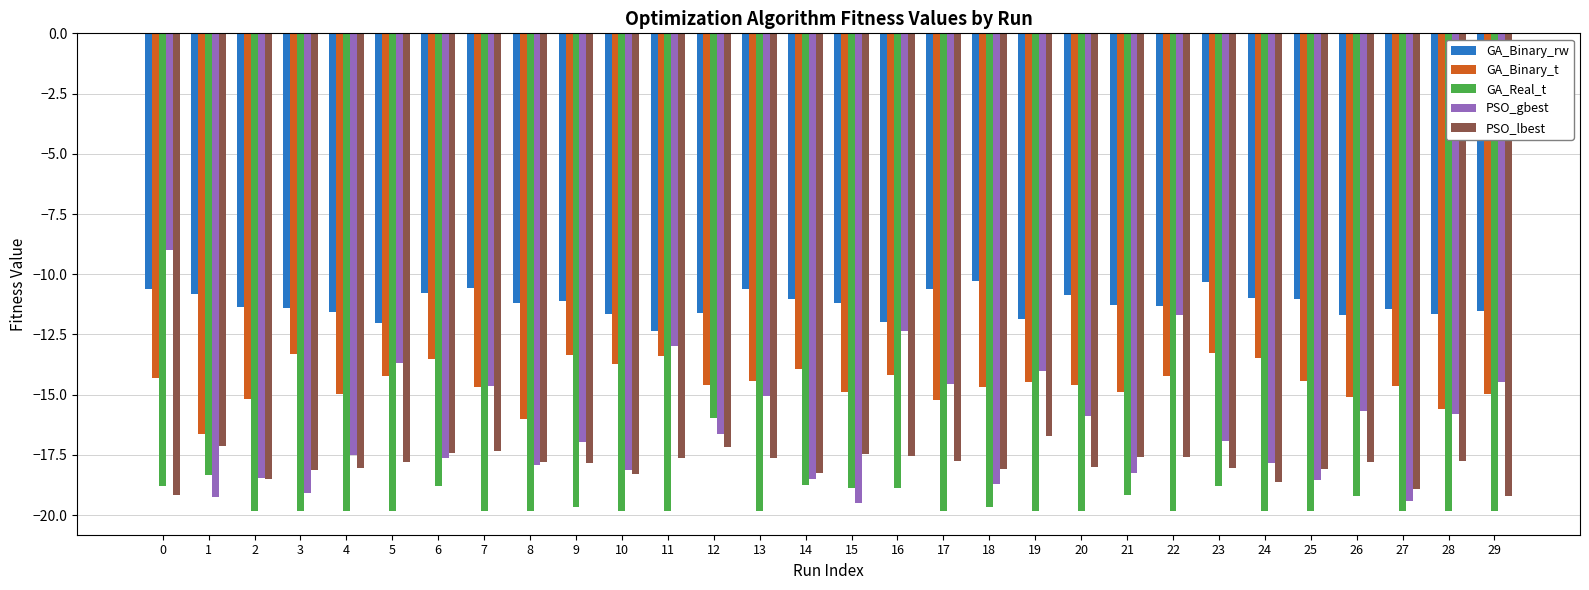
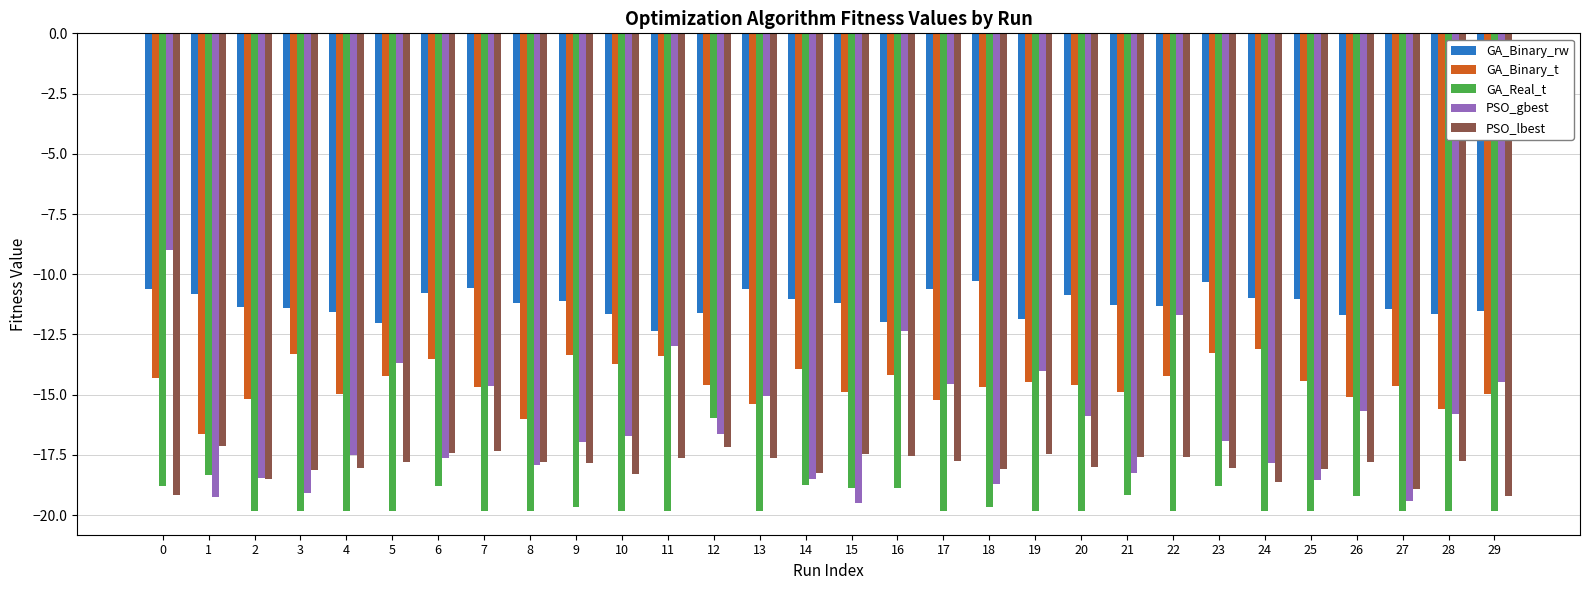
  {
    "GA_Binary_rw": {
      "0": -10.6,
      "1": -10.8,
      "2": -11.4,
      "3": -11.4,
      "4": -11.6,
      "5": -12.0,
      "6": -10.8,
      "7": -10.6,
      "8": -11.2,
      "9": -11.1,
      "10": -11.7,
      "11": -12.3,
      "12": -11.6,
      "13": -10.6,
      "14": -11.0,
      "15": -11.2,
      "16": -12.0,
      "17": -10.6,
      "18": -10.3,
      "19": -11.8,
      "20": -10.9,
      "21": -11.3,
      "22": -11.3,
      "23": -10.3,
      "24": -11.0,
      "25": -11.0,
      "26": -11.7,
      "27": -11.5,
      "28": -11.6,
      "29": -11.5
    },
    "GA_Binary_t": {
      "0": -14.3,
      "1": -16.6,
      "2": -15.2,
      "3": -13.3,
      "4": -15.0,
      "5": -14.2,
      "6": -13.5,
      "7": -14.7,
      "8": -16.0,
      "9": -13.4,
      "10": -13.7,
      "11": -13.4,
      "12": -14.6,
-     "13": -14.4,
+     "13": -15.4,
      "14": -13.9,
      "15": -14.9,
      "16": -14.2,
      "17": -15.2,
      "18": -14.7,
      "19": -14.5,
      "20": -14.6,
      "21": -14.9,
      "22": -14.2,
      "23": -13.3,
-     "24": -13.5,
+     "24": -13.1,
      "25": -14.4,
      "26": -15.1,
      "27": -14.7,
      "28": -15.6,
      "29": -15.0
    },
    "GA_Real_t": {
      "0": -18.8,
      "1": -18.3,
      "2": -19.8,
      "3": -19.8,
      "4": -19.8,
      "5": -19.8,
      "6": -18.8,
      "7": -19.8,
      "8": -19.8,
      "9": -19.7,
      "10": -19.8,
      "11": -19.8,
      "12": -16.0,
      "13": -19.8,
      "14": -18.8,
      "15": -18.9,
      "16": -18.9,
      "17": -19.8,
      "18": -19.7,
      "19": -19.8,
      "20": -19.8,
      "21": -19.2,
      "22": -19.8,
      "23": -18.8,
      "24": -19.8,
      "25": -19.8,
      "26": -19.2,
      "27": -19.8,
      "28": -19.8,
      "29": -19.8
    },
    "PSO_gbest": {
      "0": -9.0,
      "1": -19.3,
      "2": -18.5,
      "3": -19.1,
      "4": -17.5,
      "5": -13.7,
      "6": -17.6,
      "7": -14.6,
      "8": -17.9,
      "9": -17.0,
-     "10": -18.1,
+     "10": -16.7,
      "11": -13.0,
      "12": -16.6,
      "13": -15.1,
      "14": -18.5,
      "15": -19.5,
      "16": -12.4,
      "17": -14.5,
      "18": -18.7,
      "19": -14.0,
      "20": -15.9,
      "21": -18.3,
      "22": -11.7,
      "23": -16.9,
      "24": -17.8,
      "25": -18.5,
      "26": -15.7,
      "27": -19.4,
      "28": -15.8,
      "29": -14.5
    },
    "PSO_lbest": {
      "0": -19.2,
      "1": -17.1,
      "2": -18.5,
      "3": -18.1,
      "4": -18.0,
      "5": -17.8,
      "6": -17.4,
      "7": -17.3,
      "8": -17.8,
      "9": -17.8,
      "10": -18.3,
      "11": -17.6,
      "12": -17.2,
      "13": -17.6,
      "14": -18.3,
      "15": -17.4,
      "16": -17.5,
      "17": -17.8,
      "18": -18.1,
-     "19": -16.7,
+     "19": -17.4,
      "20": -18.0,
      "21": -17.6,
      "22": -17.6,
      "23": -18.0,
      "24": -18.6,
      "25": -18.1,
      "26": -17.8,
      "27": -18.9,
      "28": -17.7,
      "29": -19.2
    }
  }
